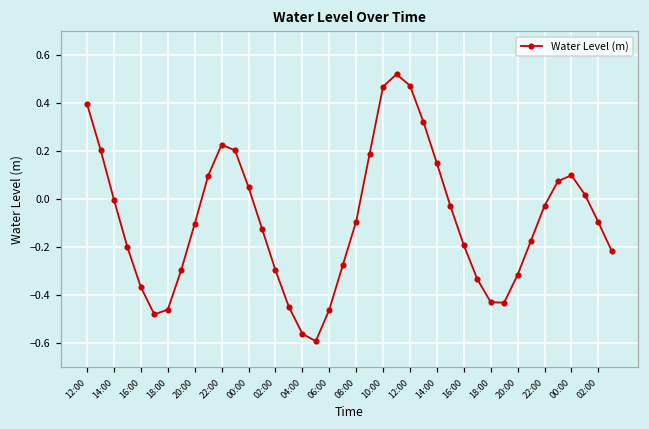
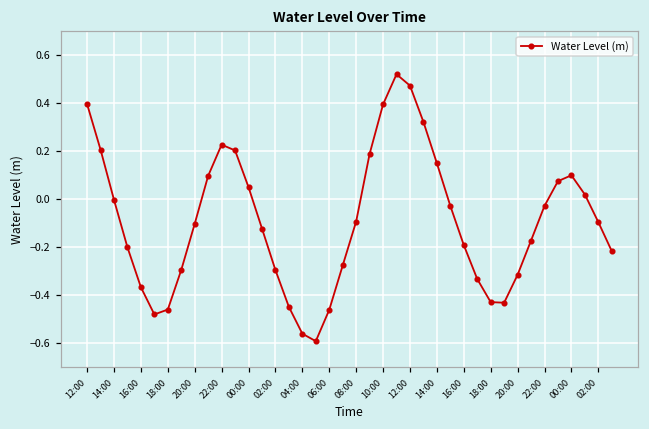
  {
    "04:00": -0.56,
    "06:00": -0.46,
    "08:00": -0.09,
-   "10:00": 0.47
+   "10:00": 0.39
  }
